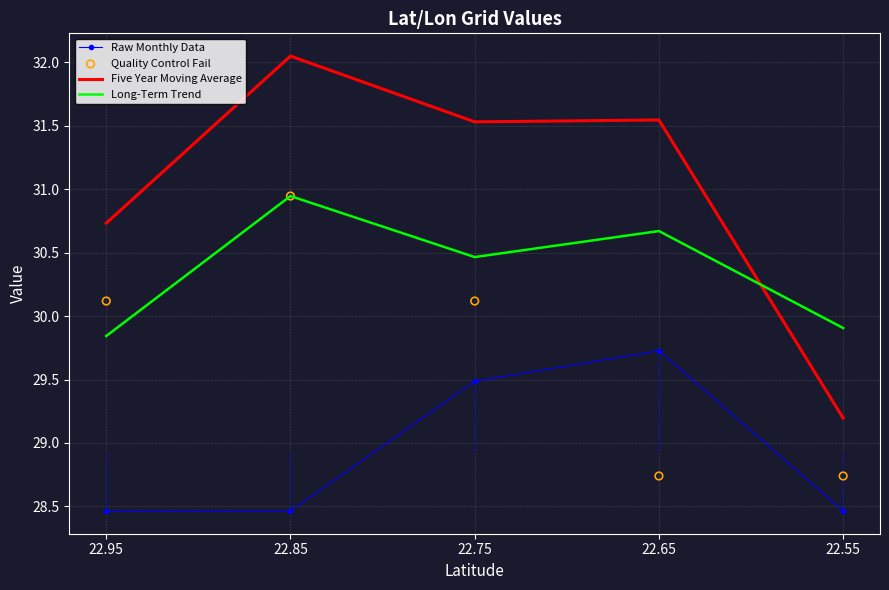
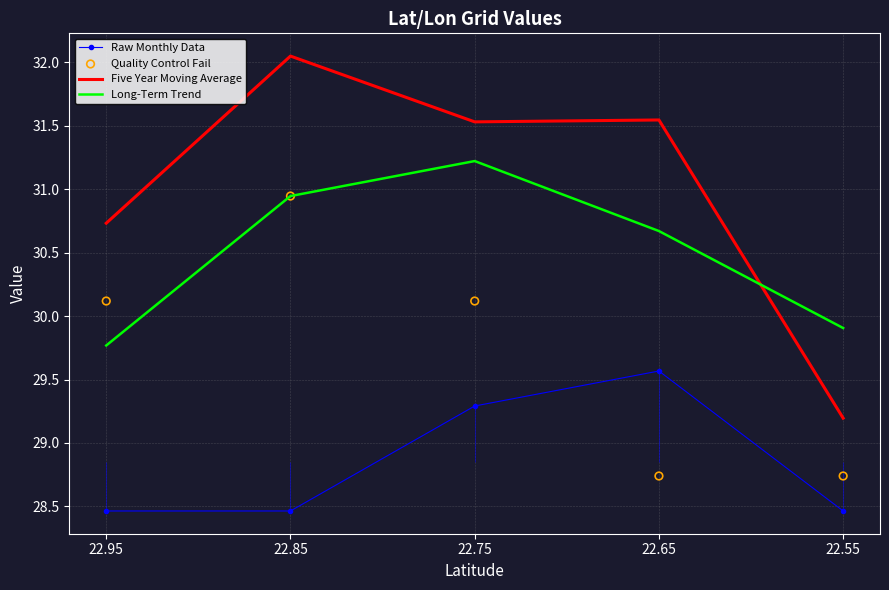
  {
    "Raw Monthly Data": {
      "22.95": 28.46,
      "22.85": 28.46,
-     "22.75": 29.49,
-     "22.65": 29.73,
+     "22.75": 29.29,
+     "22.65": 29.57,
      "22.55": 28.46
    },
    "Five Year Moving Average": {
      "22.95": 30.73,
      "22.85": 32.05,
      "22.75": 31.53,
      "22.65": 31.54,
      "22.55": 29.20
    },
    "Long-Term Trend": {
-     "22.95": 29.84,
-     "22.75": 30.46,
+     "22.95": 29.77,
+     "22.75": 31.22,
      "22.65": 30.67,
      "22.55": 29.91
    }
  }
